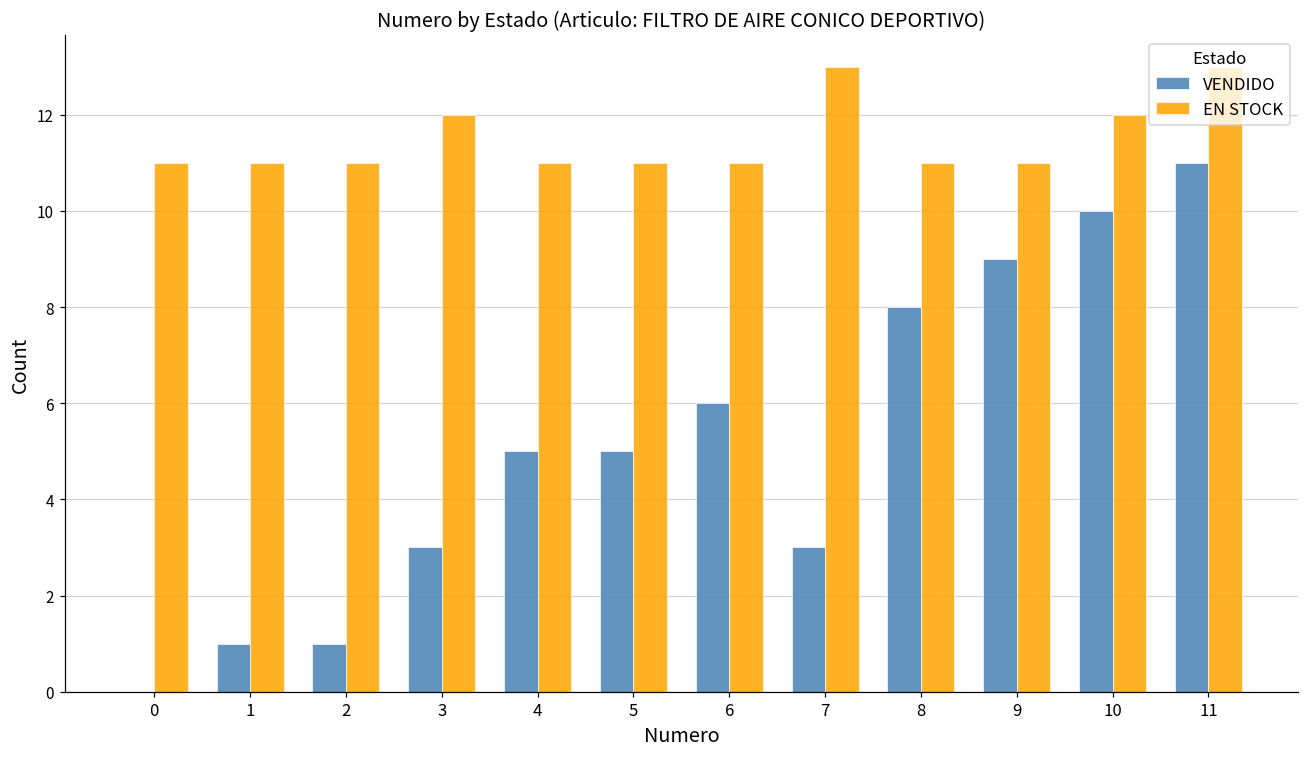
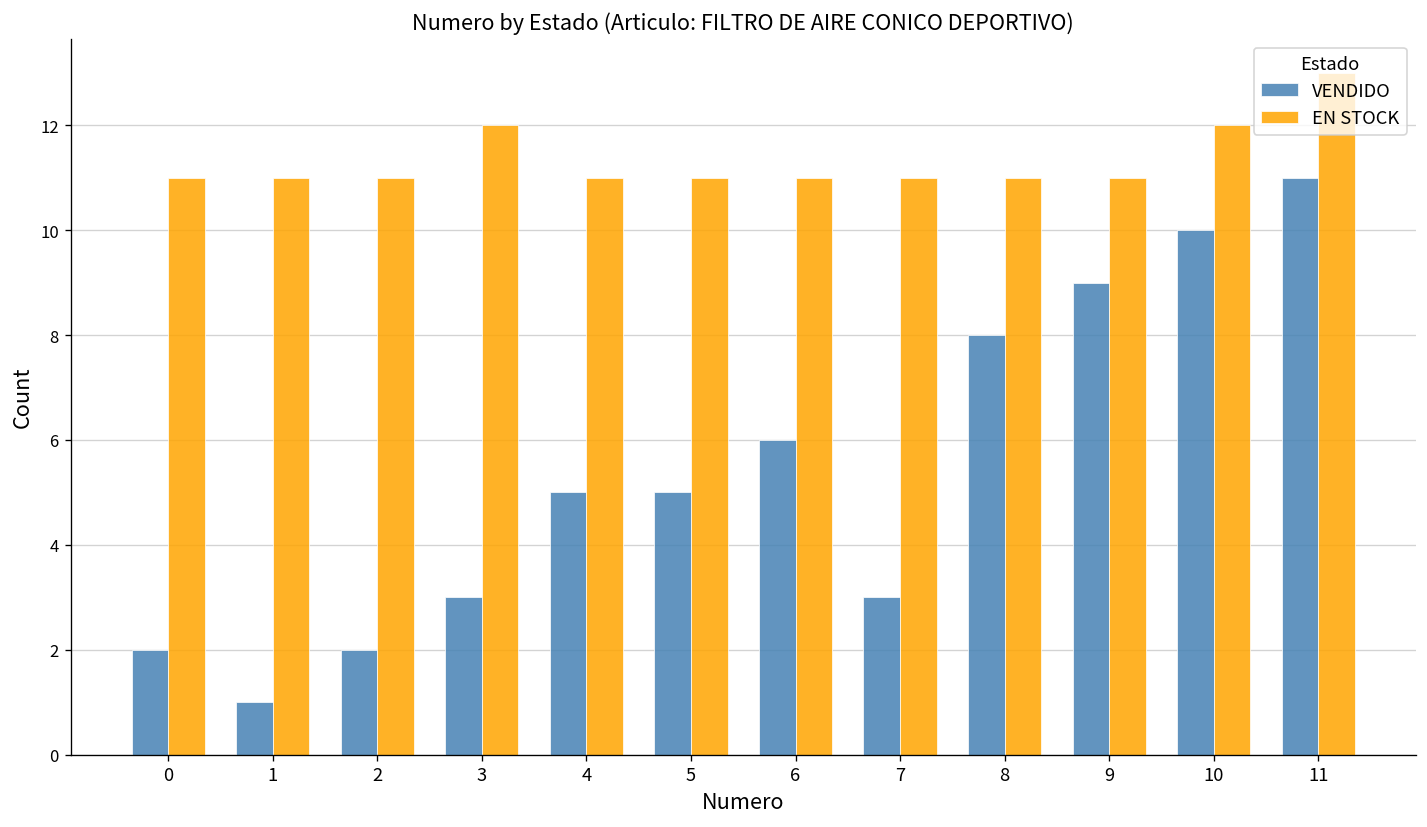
  {
    "VENDIDO": {
-     "0": 0,
+     "0": 2,
      "1": 1,
-     "2": 1,
+     "2": 2,
      "3": 3,
      "4": 5,
      "5": 5,
      "6": 6,
      "7": 3,
      "8": 8,
      "9": 9,
      "10": 10,
      "11": 11
    },
    "EN STOCK": {
      "0": 11,
      "1": 11,
      "2": 11,
      "3": 12,
      "4": 11,
      "5": 11,
      "6": 11,
-     "7": 13,
+     "7": 11,
      "8": 11,
      "9": 11,
      "10": 12
    }
  }
